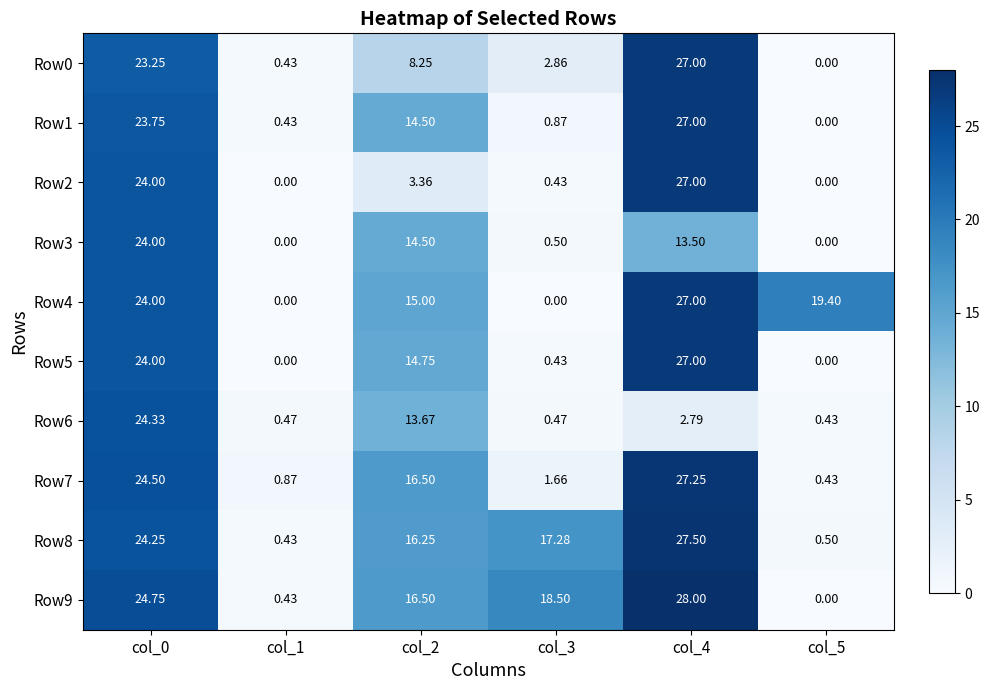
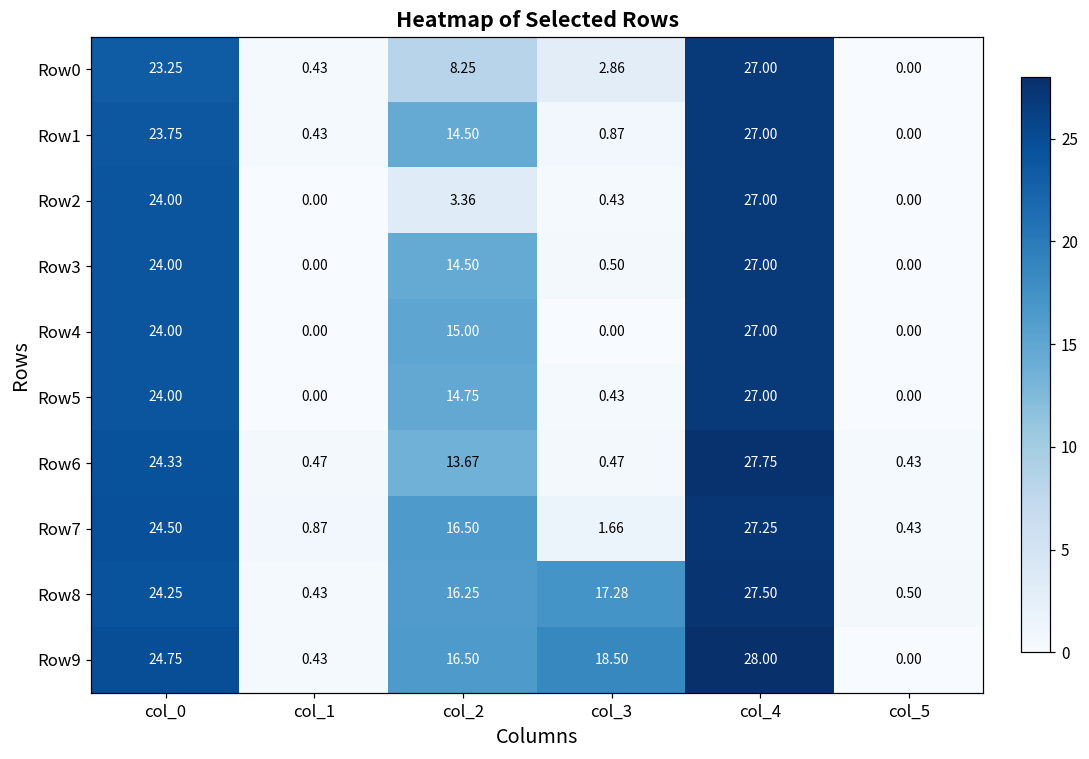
  {
    "Row0": {
      "col_0": 23.25,
      "col_1": 0.43,
      "col_2": 8.25,
      "col_3": 2.86,
      "col_4": 27.00,
      "col_5": 0.00
    },
    "Row1": {
      "col_0": 23.75,
      "col_1": 0.43,
      "col_2": 14.50,
      "col_3": 0.87,
      "col_4": 27.00,
      "col_5": 0.00
    },
    "Row2": {
      "col_0": 24.00,
      "col_1": 0.00,
      "col_2": 3.36,
      "col_3": 0.43,
      "col_4": 27.00,
      "col_5": 0.00
    },
    "Row3": {
      "col_0": 24.00,
      "col_1": 0.00,
      "col_2": 14.50,
      "col_3": 0.50,
-     "col_4": 13.50,
+     "col_4": 27.00,
      "col_5": 0.00
    },
    "Row4": {
      "col_0": 24.00,
      "col_1": 0.00,
      "col_2": 15.00,
      "col_3": 0.00,
      "col_4": 27.00,
-     "col_5": 19.40
+     "col_5": 0.00
    },
    "Row5": {
      "col_0": 24.00,
      "col_1": 0.00,
      "col_2": 14.75,
      "col_3": 0.43,
      "col_4": 27.00,
      "col_5": 0.00
    },
    "Row6": {
      "col_0": 24.33,
      "col_1": 0.47,
      "col_2": 13.67,
      "col_3": 0.47,
-     "col_4": 2.79,
+     "col_4": 27.75,
      "col_5": 0.43
    },
    "Row7": {
      "col_0": 24.50,
      "col_1": 0.87,
      "col_2": 16.50,
      "col_3": 1.66,
      "col_4": 27.25,
      "col_5": 0.43
    },
    "Row8": {
      "col_0": 24.25,
      "col_1": 0.43,
      "col_2": 16.25,
      "col_3": 17.28,
      "col_4": 27.50,
      "col_5": 0.50
    },
    "Row9": {
      "col_0": 24.75,
      "col_1": 0.43,
      "col_2": 16.50,
      "col_3": 18.50,
      "col_4": 28.00,
      "col_5": 0.00
    }
  }
